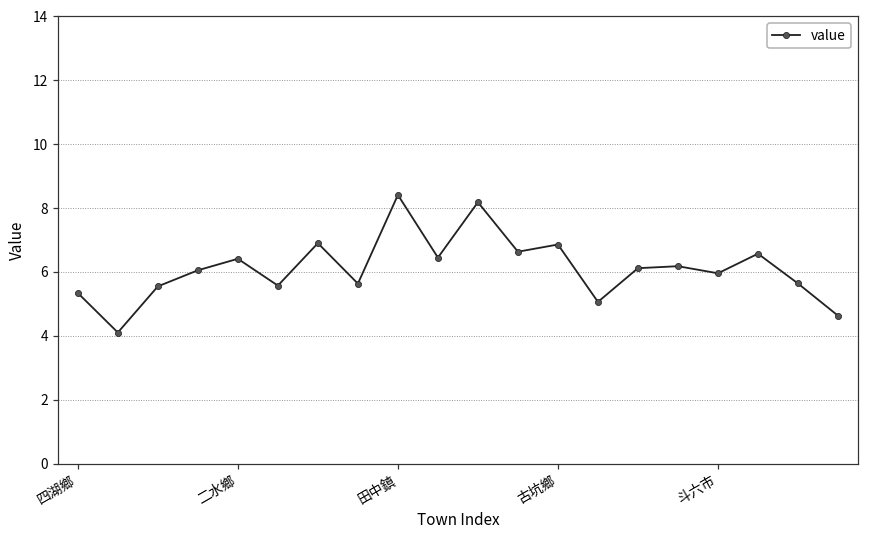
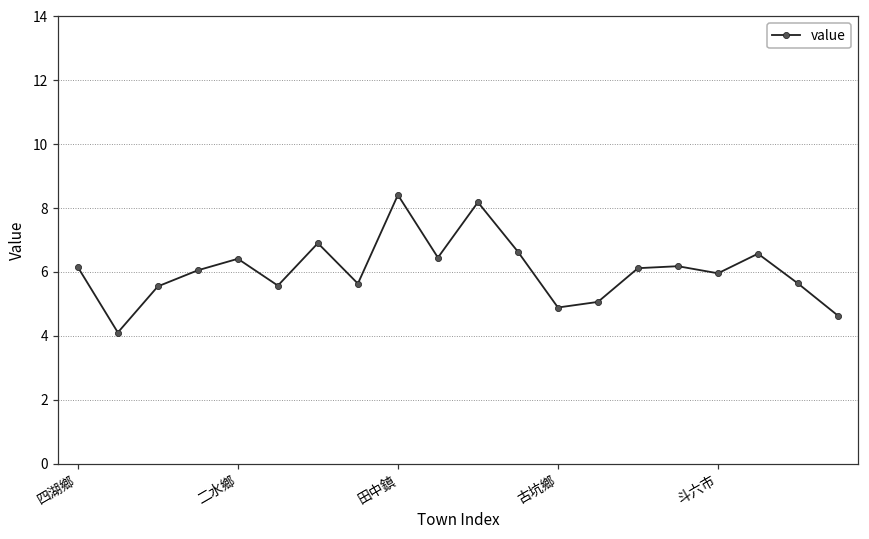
  {
-   "四湖鄉": 5.3,
+   "四湖鄉": 6.2,
    "二水鄉": 6.4,
    "田中鎮": 8.4,
-   "古坑鄉": 6.9,
+   "古坑鄉": 4.9,
    "斗六市": 6.0
  }
